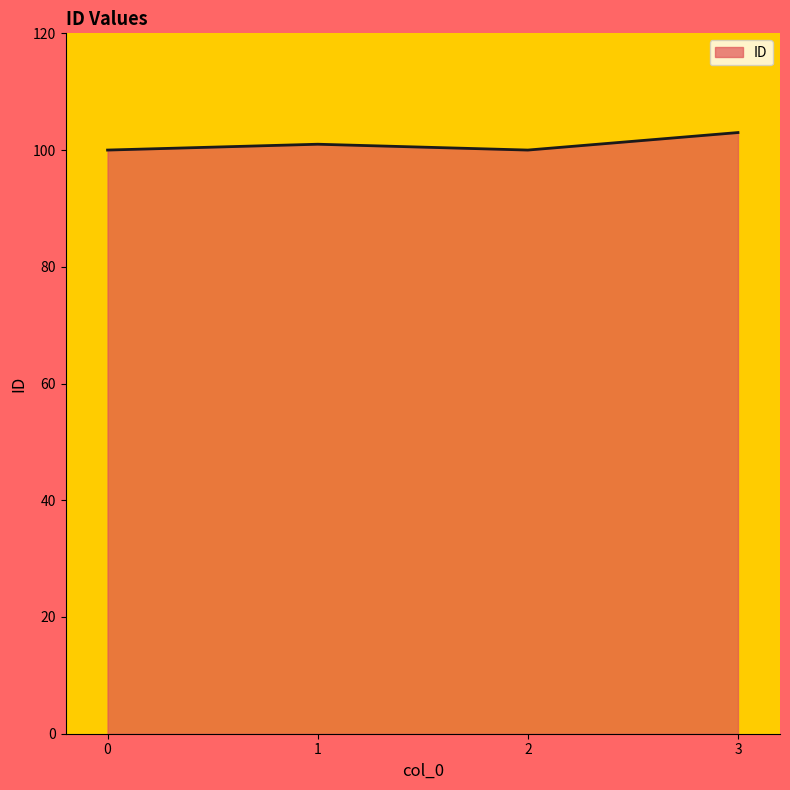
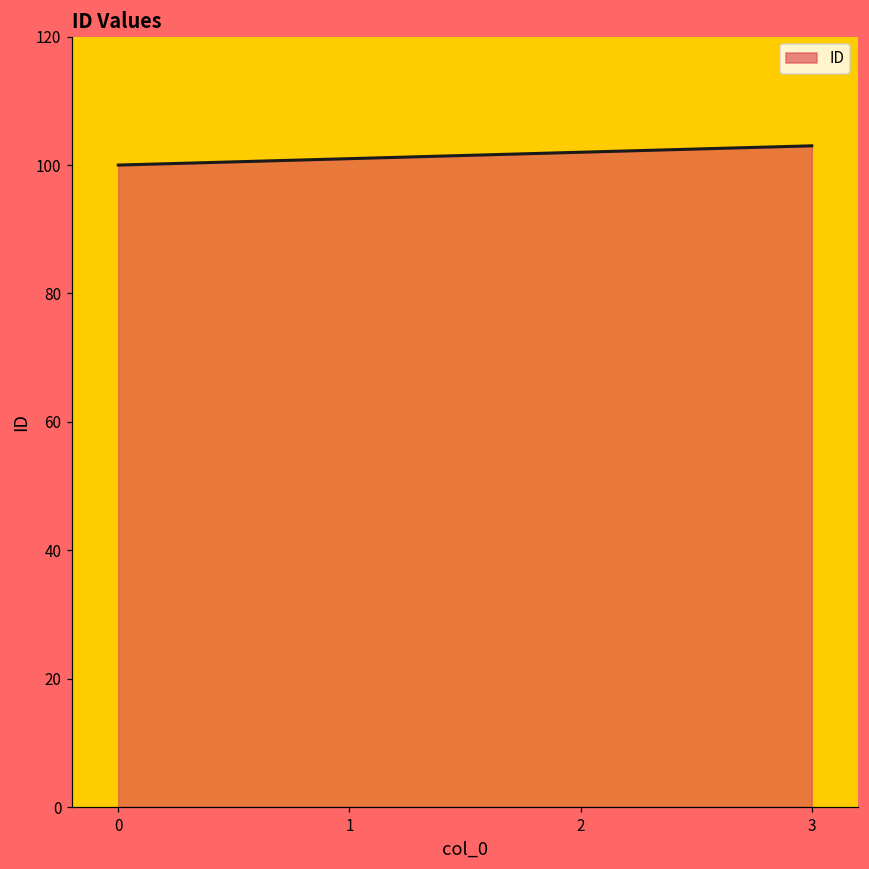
  {
    "0": 100,
    "1": 101,
-   "2": 100,
+   "2": 102,
    "3": 103
  }
